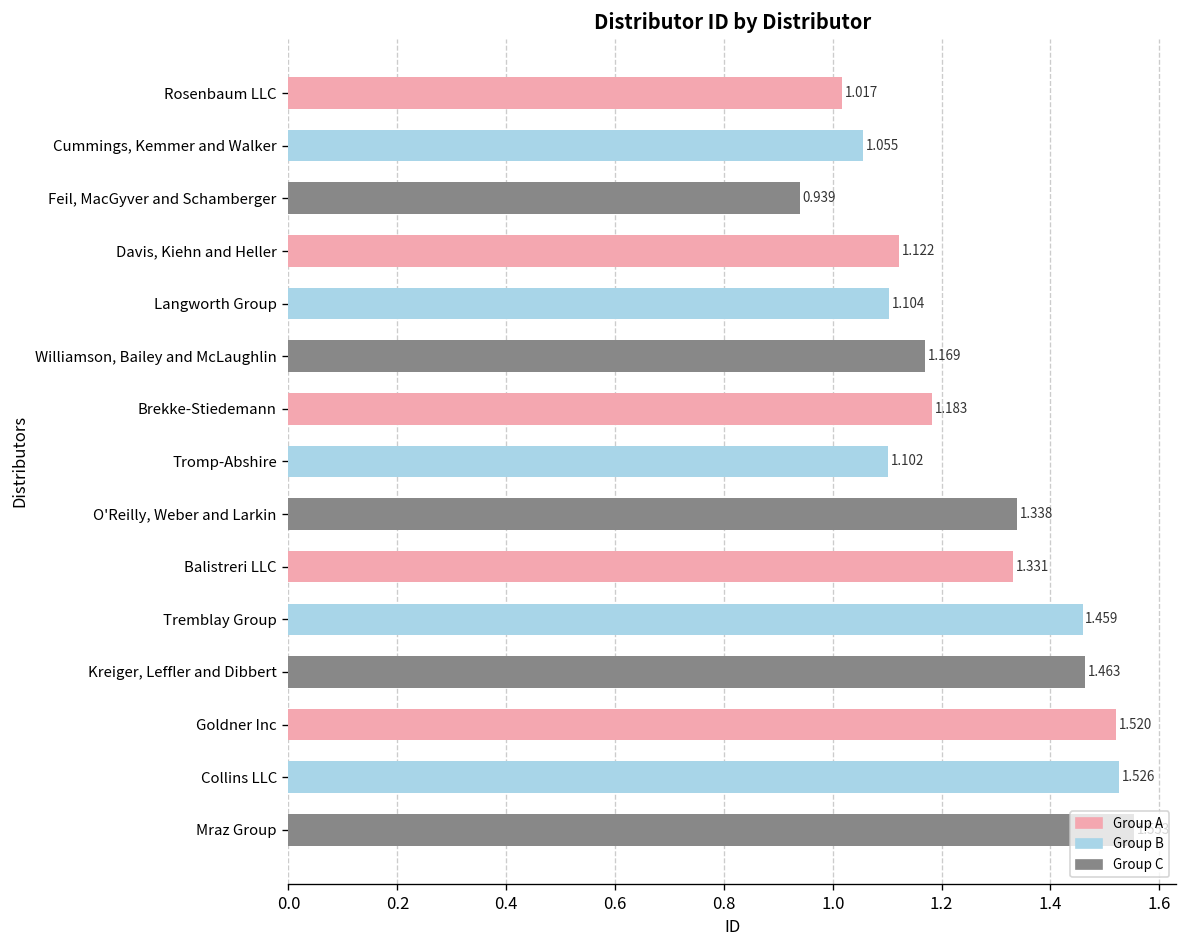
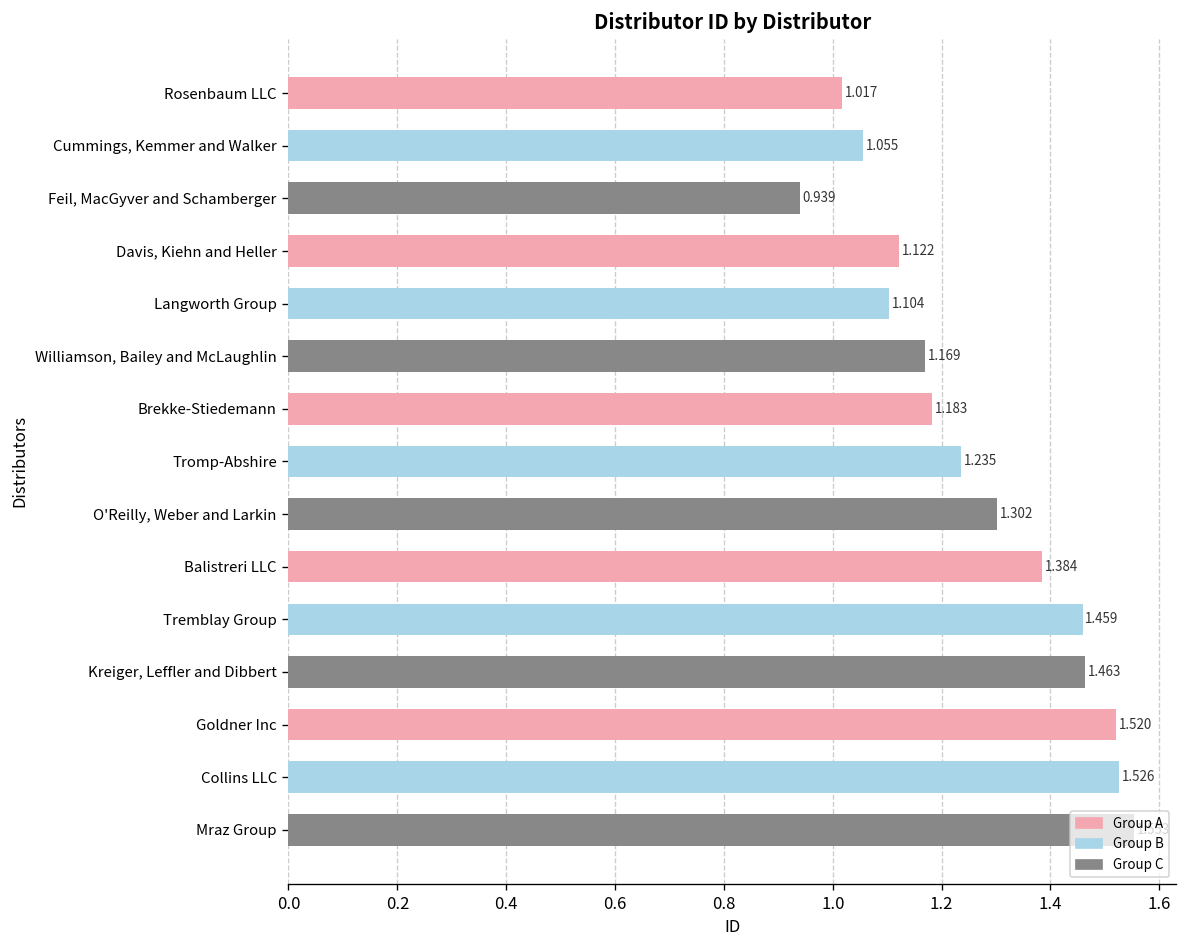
  {
    "Rosenbaum LLC": 1.017,
    "Cummings, Kemmer and Walker": 1.055,
    "Feil, MacGyver and Schamberger": 0.939,
    "Davis, Kiehn and Heller": 1.122,
    "Langworth Group": 1.104,
    "Williamson, Bailey and McLaughlin": 1.169,
    "Brekke-Stiedemann": 1.183,
-   "Tromp-Abshire": 1.102,
-   "O'Reilly, Weber and Larkin": 1.338,
-   "Balistreri LLC": 1.331,
+   "Tromp-Abshire": 1.235,
+   "O'Reilly, Weber and Larkin": 1.302,
+   "Balistreri LLC": 1.384,
    "Tremblay Group": 1.459,
    "Kreiger, Leffler and Dibbert": 1.463,
    "Goldner Inc": 1.520,
    "Collins LLC": 1.526
  }
